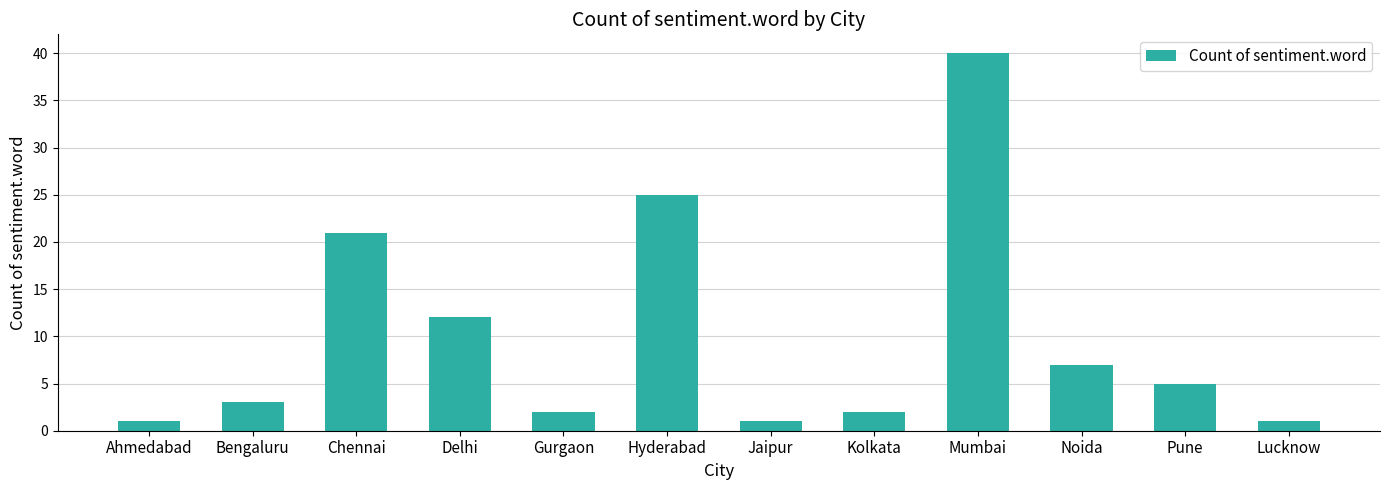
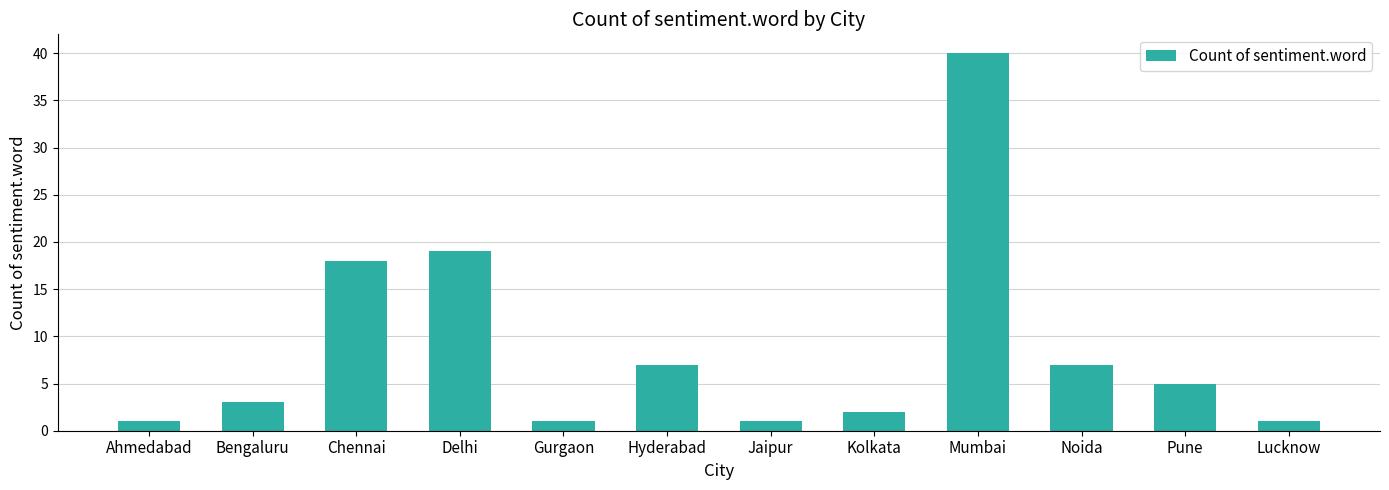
  {
    "Ahmedabad": 1,
    "Bengaluru": 3,
-   "Chennai": 21,
-   "Delhi": 12,
-   "Gurgaon": 2,
-   "Hyderabad": 25,
+   "Chennai": 18,
+   "Delhi": 19,
+   "Gurgaon": 1,
+   "Hyderabad": 7,
    "Jaipur": 1,
    "Kolkata": 2,
    "Mumbai": 40,
    "Noida": 7,
    "Pune": 5,
    "Lucknow": 1
  }
